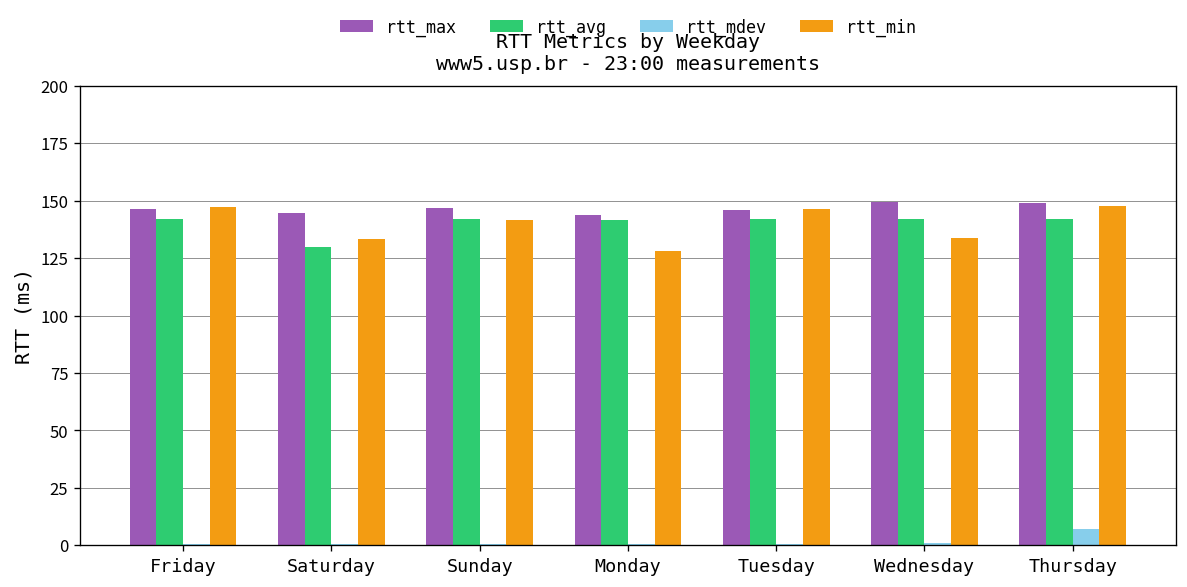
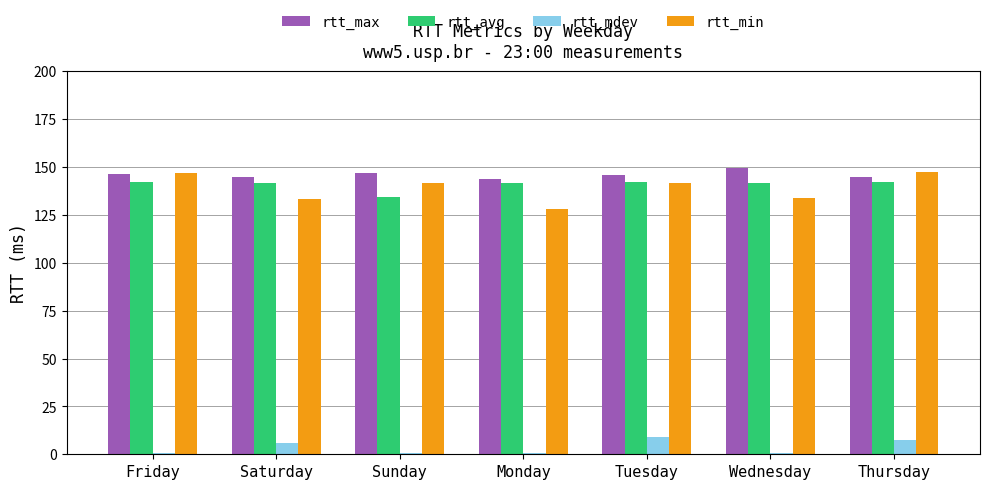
  {
    "rtt_max": {
      "Friday": 146,
      "Saturday": 145,
      "Sunday": 147,
      "Monday": 144,
      "Tuesday": 146,
      "Wednesday": 149,
-     "Thursday": 149
+     "Thursday": 145
    },
    "rtt_avg": {
      "Friday": 142,
-     "Saturday": 130,
-     "Sunday": 142,
+     "Saturday": 141,
+     "Sunday": 134,
      "Monday": 142,
      "Tuesday": 142,
      "Wednesday": 142,
      "Thursday": 142
    },
    "rtt_mdev": {
-     "Saturday": 0,
-     "Tuesday": 1,
+     "Saturday": 6,
+     "Tuesday": 9,
      "Thursday": 7
    },
    "rtt_min": {
      "Friday": 147,
      "Saturday": 133,
      "Sunday": 142,
      "Monday": 128,
-     "Tuesday": 146,
+     "Tuesday": 142,
      "Wednesday": 134,
      "Thursday": 148
    }
  }
